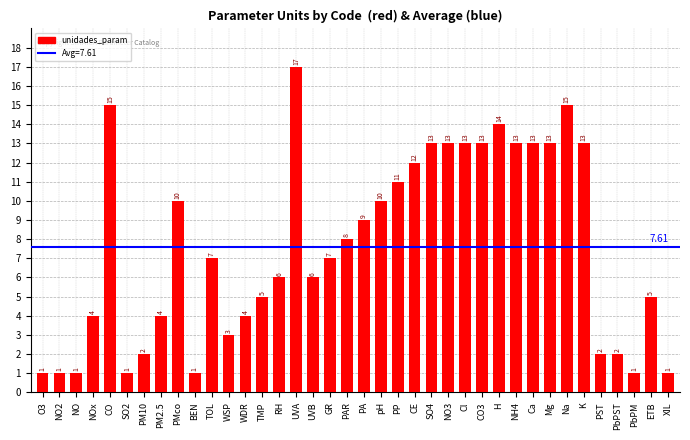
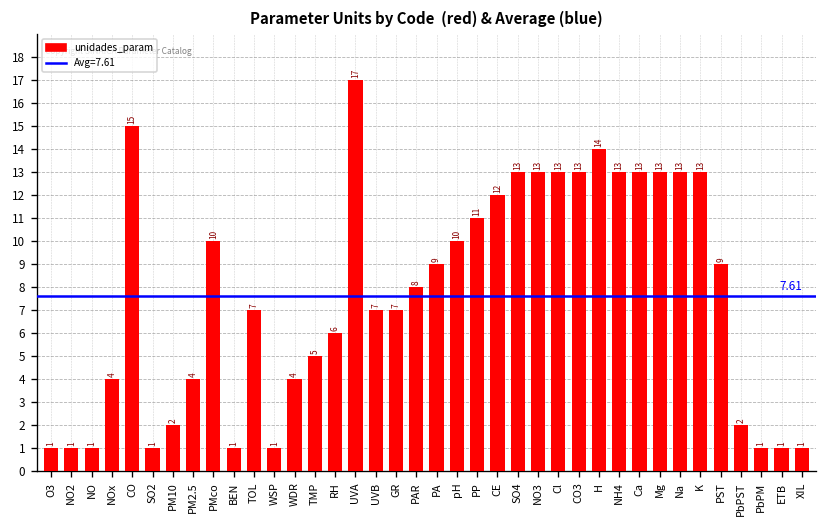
  {
    "O3": 1,
    "NO2": 1,
    "NO": 1,
    "NOx": 4,
    "CO": 15,
    "SO2": 1,
    "PM10": 2,
    "PM2.5": 4,
    "PMco": 10,
    "BEN": 1,
    "TOL": 7,
-   "WSP": 3,
+   "WSP": 1,
    "WDR": 4,
    "TMP": 5,
    "RH": 6,
    "UVA": 17,
-   "UVB": 6,
+   "UVB": 7,
    "GR": 7,
    "PAR": 8,
    "PA": 9,
    "pH": 10,
    "PP": 11,
    "CE": 12,
    "SO4": 13,
    "NO3": 13,
    "Cl": 13,
    "CO3": 13,
    "H": 14,
    "NH4": 13,
    "Ca": 13,
    "Mg": 13,
-   "Na": 15,
+   "Na": 13,
    "K": 13,
-   "PST": 2,
+   "PST": 9,
    "PbPST": 2,
    "PbPM": 1,
-   "ETB": 5,
+   "ETB": 1,
    "XIL": 1
  }
